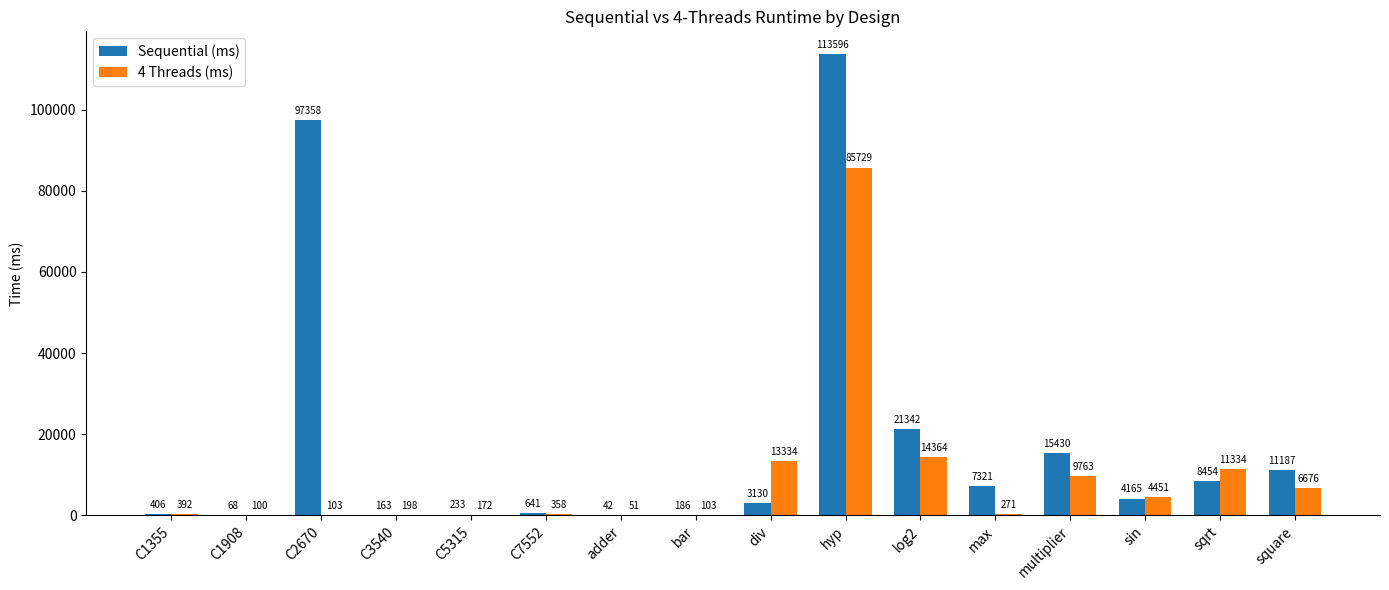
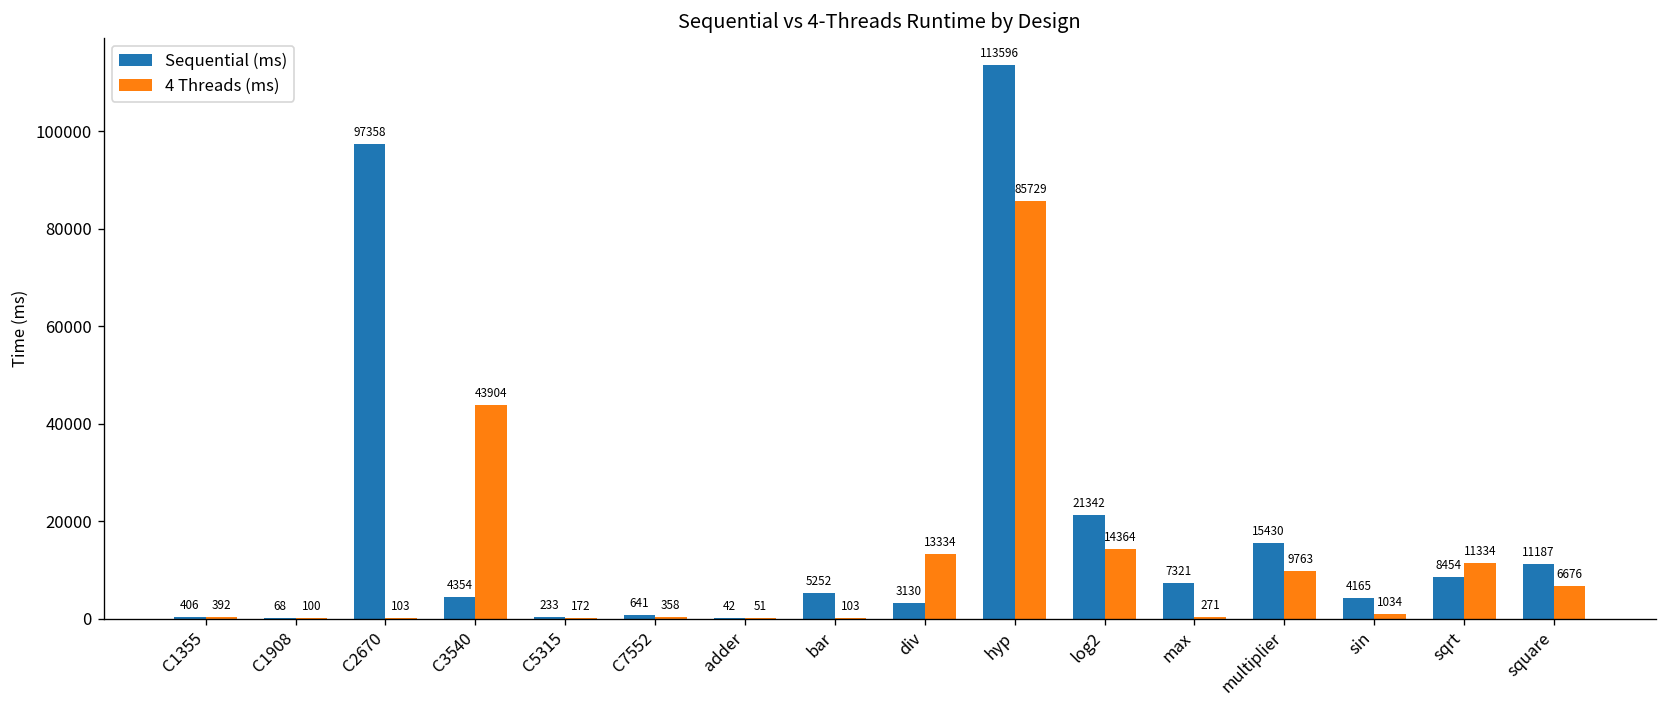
  {
    "Sequential (ms)": {
      "C1355": 406,
      "C1908": 68,
      "C2670": 97358,
-     "C3540": 163,
+     "C3540": 4354,
      "C5315": 233,
      "C7552": 641,
      "adder": 42,
-     "bar": 186,
+     "bar": 5252,
      "div": 3130,
      "hyp": 113596,
      "log2": 21342,
      "max": 7321,
      "multiplier": 15430,
      "sin": 4165,
      "sqrt": 8454,
      "square": 11187
    },
    "4 Threads (ms)": {
      "C1355": 392,
      "C1908": 100,
      "C2670": 103,
-     "C3540": 198,
+     "C3540": 43904,
      "C5315": 172,
      "C7552": 358,
      "adder": 51,
      "bar": 103,
      "div": 13334,
      "hyp": 85729,
      "log2": 14364,
      "max": 271,
      "multiplier": 9763,
-     "sin": 4451,
+     "sin": 1034,
      "sqrt": 11334,
      "square": 6676
    }
  }
